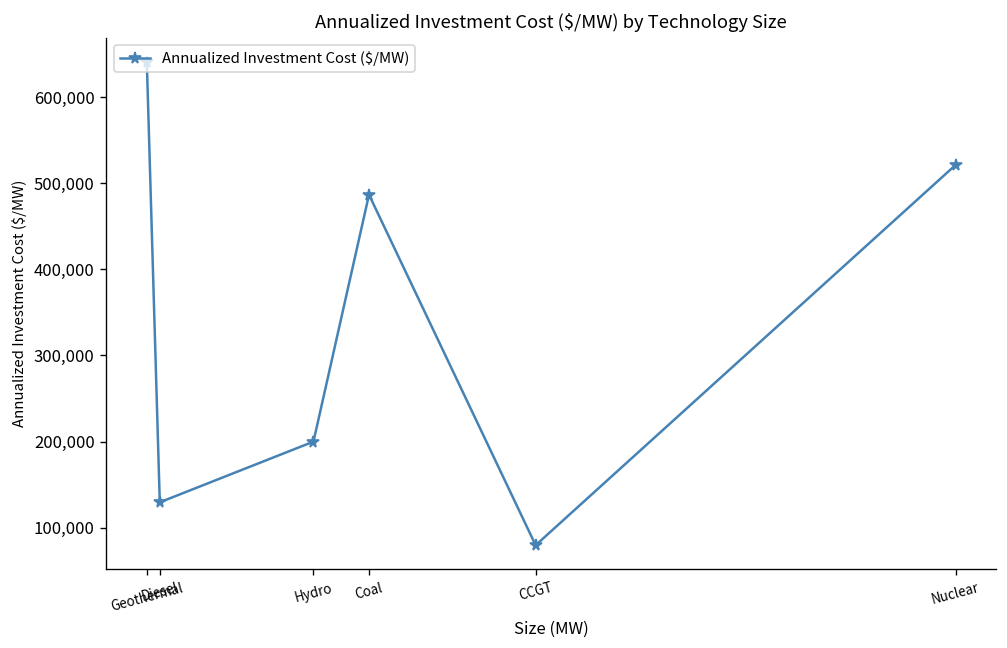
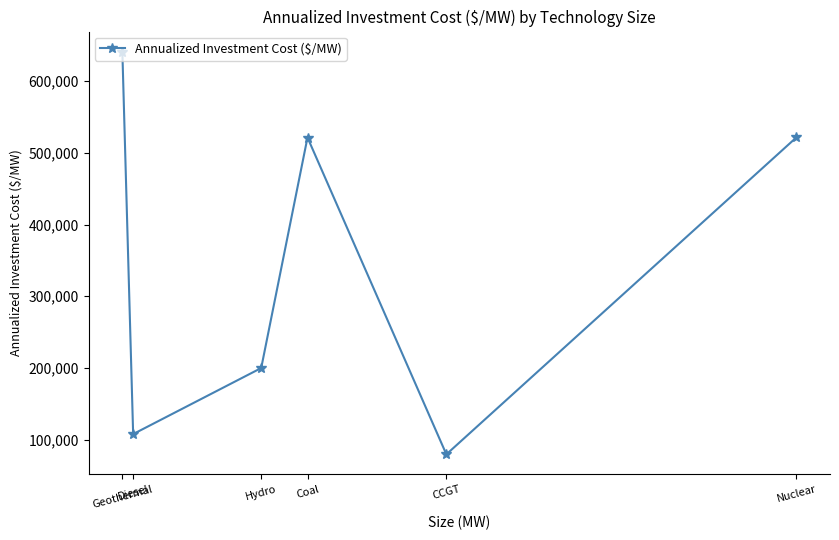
  {
-   "Diesel": "130,000",
+   "Diesel": "110,000",
    "Hydro": "200,000",
-   "Coal": "490,000",
+   "Coal": "520,000",
    "CCGT": "80,000",
    "Nuclear": "520,000"
  }
